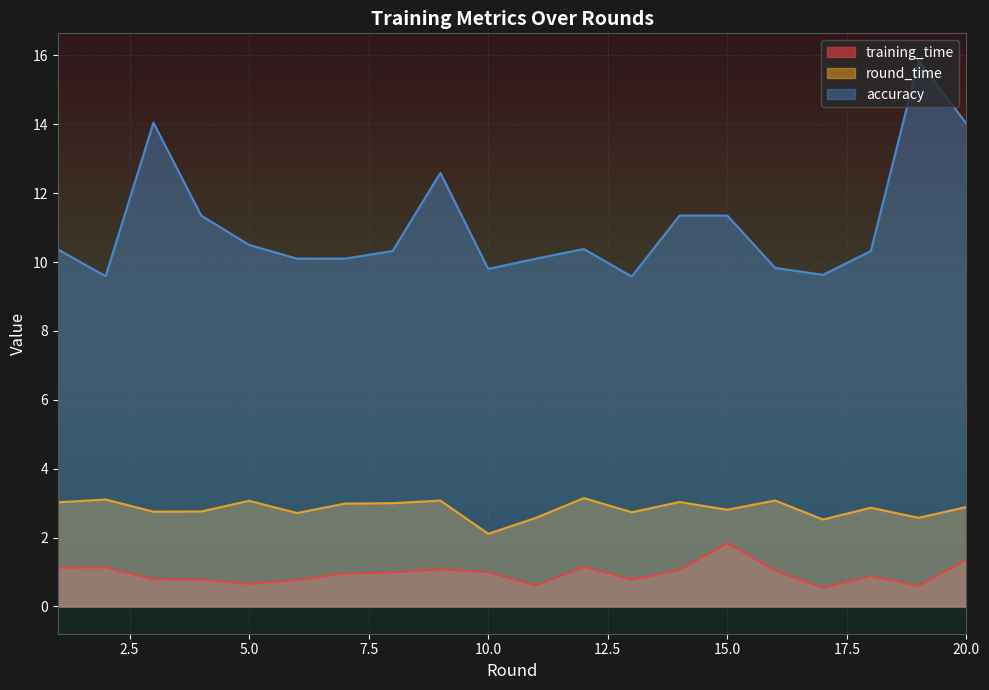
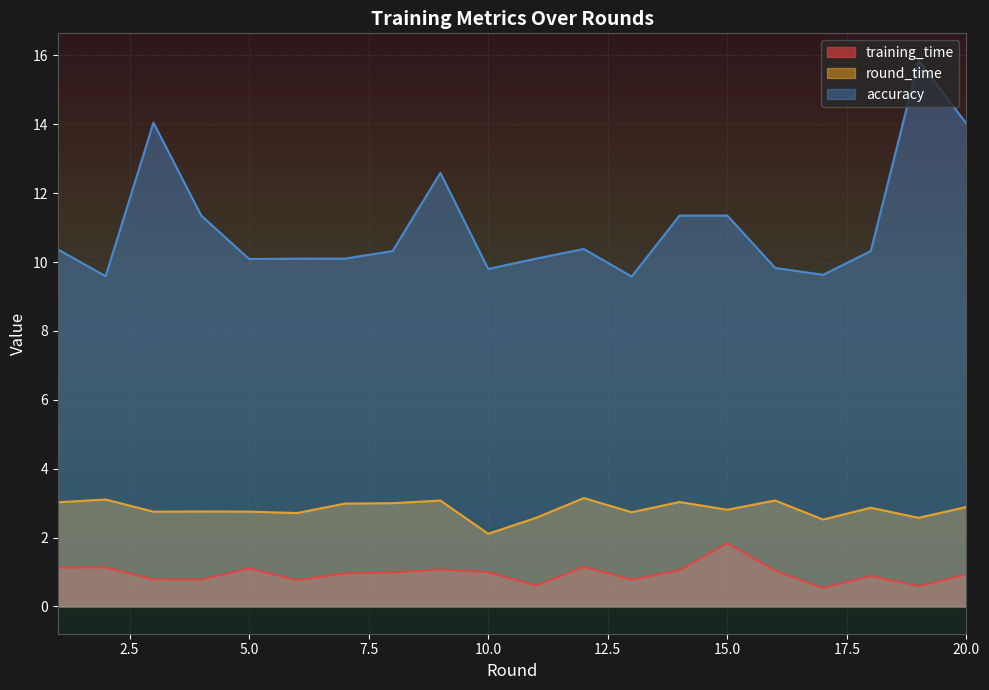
  {
    "training_time": {
-     "5.0": 0.7,
+     "5.0": 1.1,
      "10.0": 1.0,
      "15.0": 1.8,
-     "20.0": 1.3
+     "20.0": 0.9
    },
    "round_time": {
-     "5.0": 3.1,
+     "5.0": 2.8,
      "10.0": 2.1,
      "15.0": 2.8,
      "20.0": 2.9
    },
    "accuracy": {
-     "5.0": 10.5,
+     "5.0": 10.1,
      "10.0": 9.8,
      "15.0": 11.4,
      "20.0": 14.0
    }
  }
